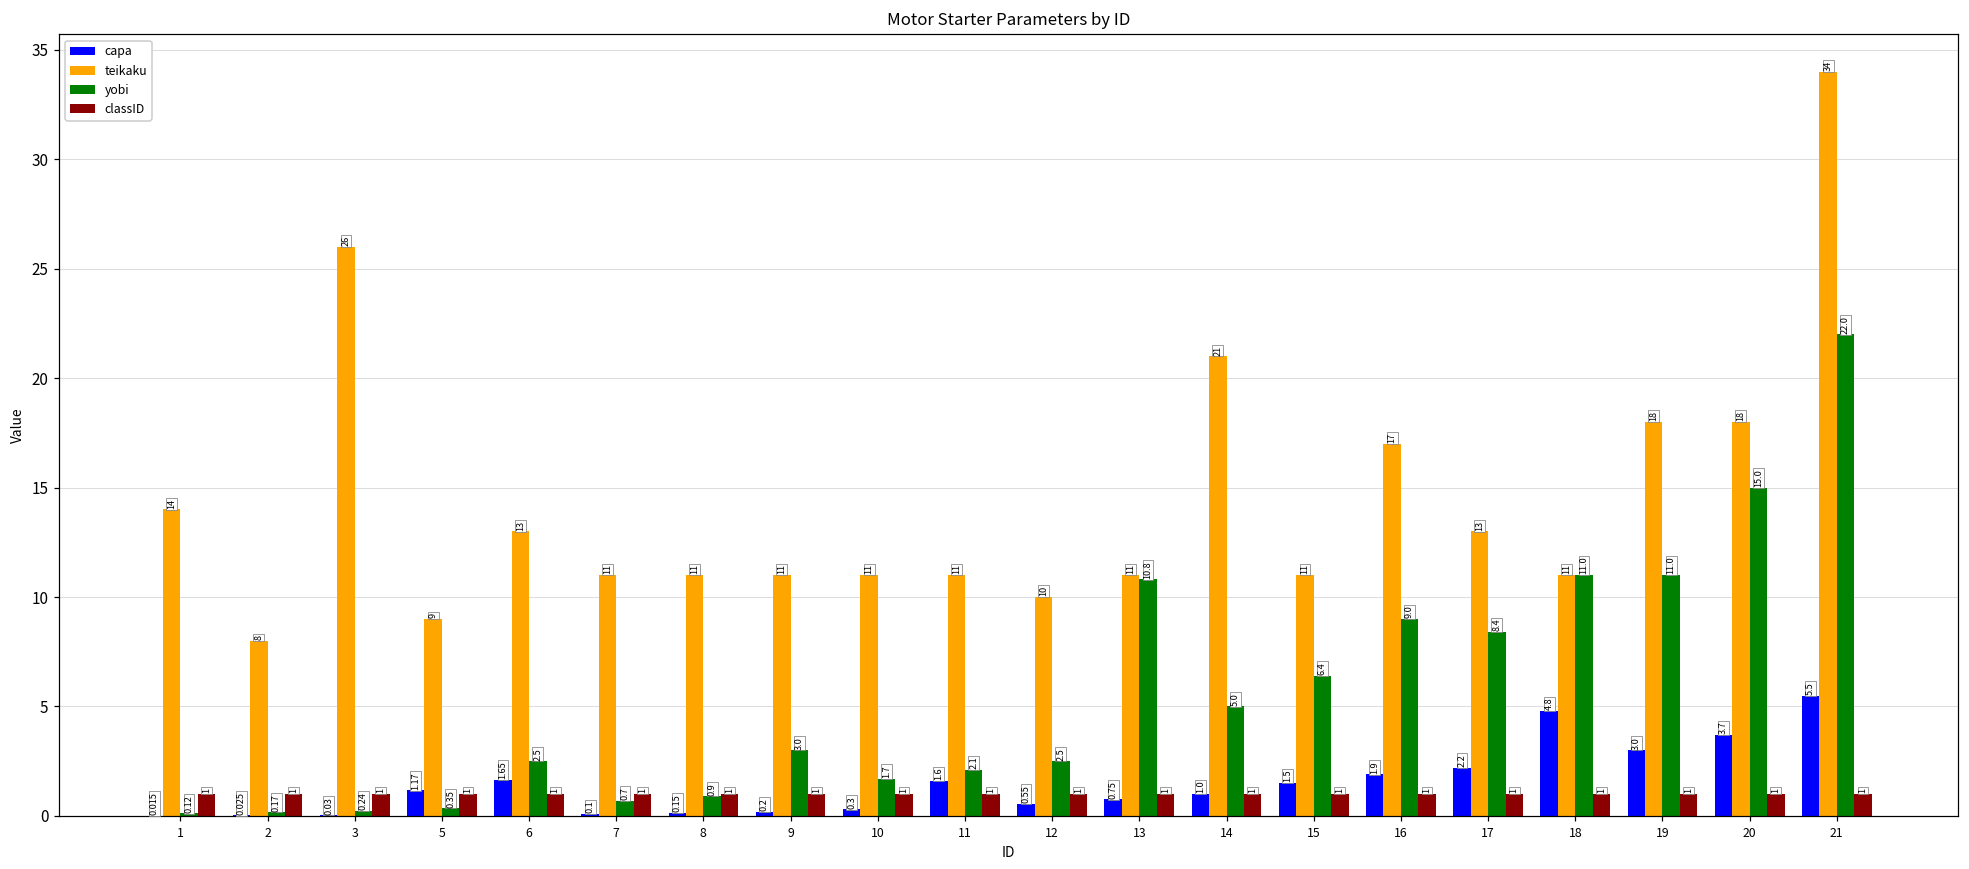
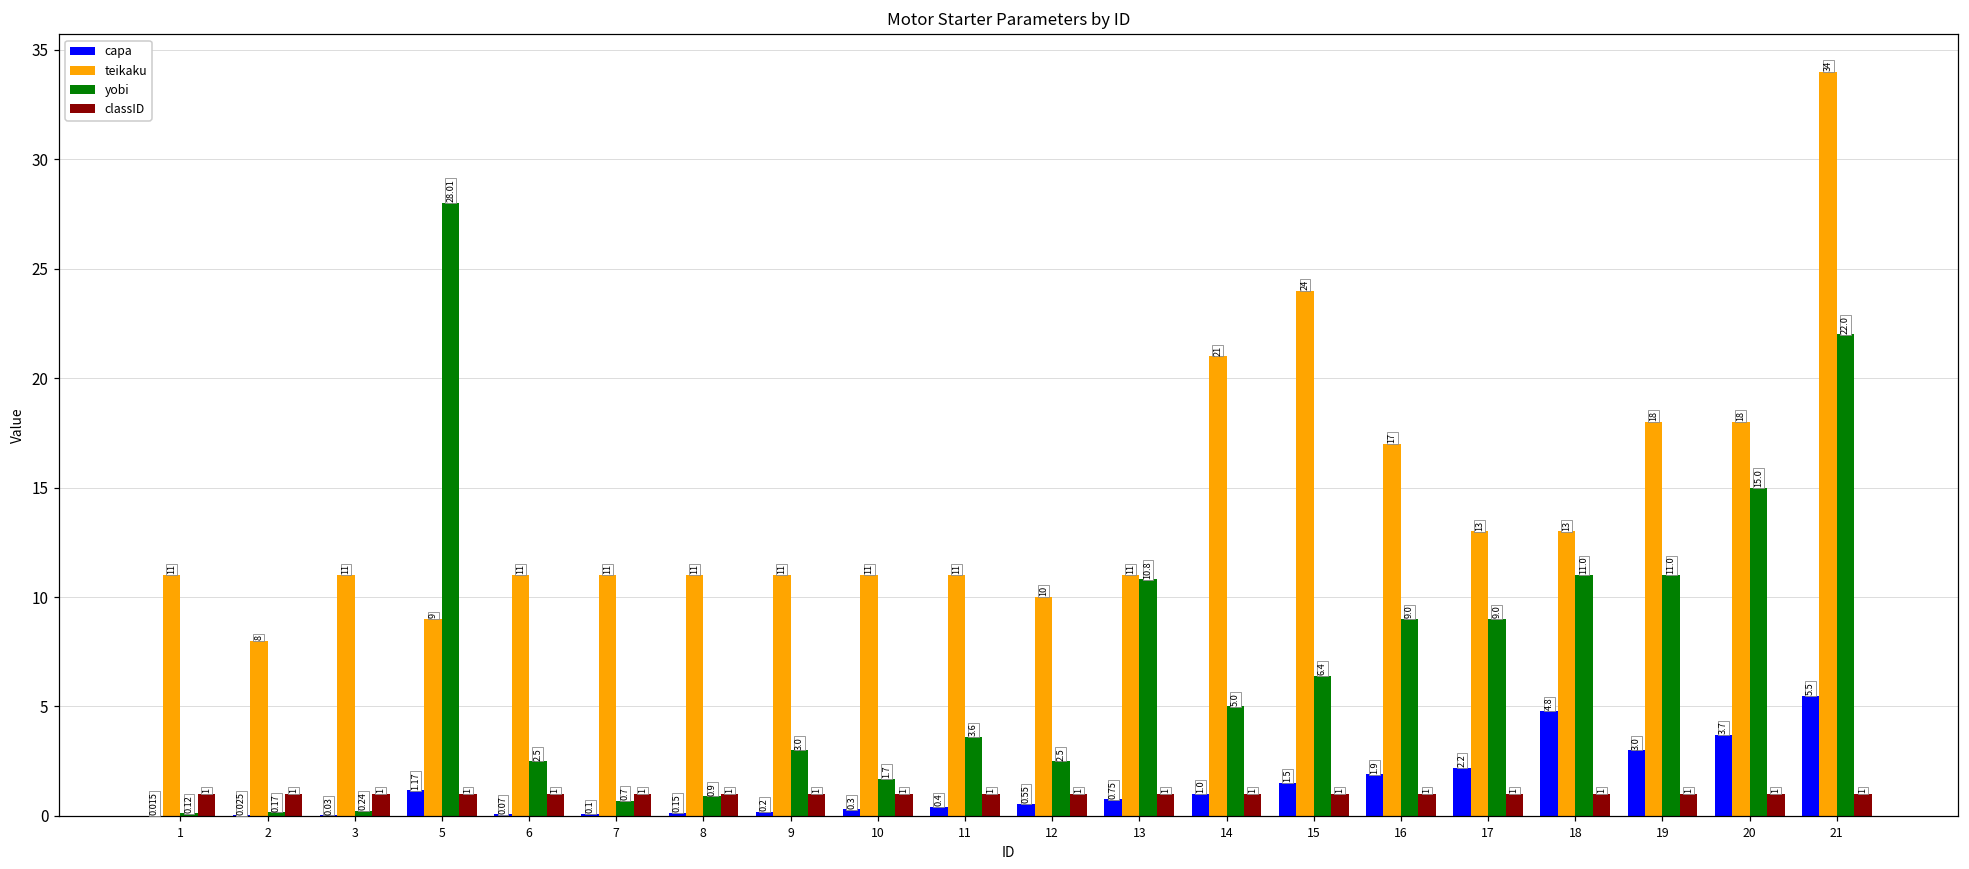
  {
    "capa": {
-     "6": 1.65,
-     "11": 1.6
+     "6": 0.07,
+     "11": 0.4
    },
    "teikaku": {
-     "1": 14,
-     "3": 26,
-     "6": 13,
-     "15": 11,
-     "18": 11
+     "1": 11,
+     "3": 11,
+     "6": 11,
+     "15": 24,
+     "18": 13
    },
    "yobi": {
-     "5": 0.35,
-     "11": 2.1,
-     "17": 8.4
+     "5": 28.01,
+     "11": 3.6,
+     "17": 9.0
    }
  }
